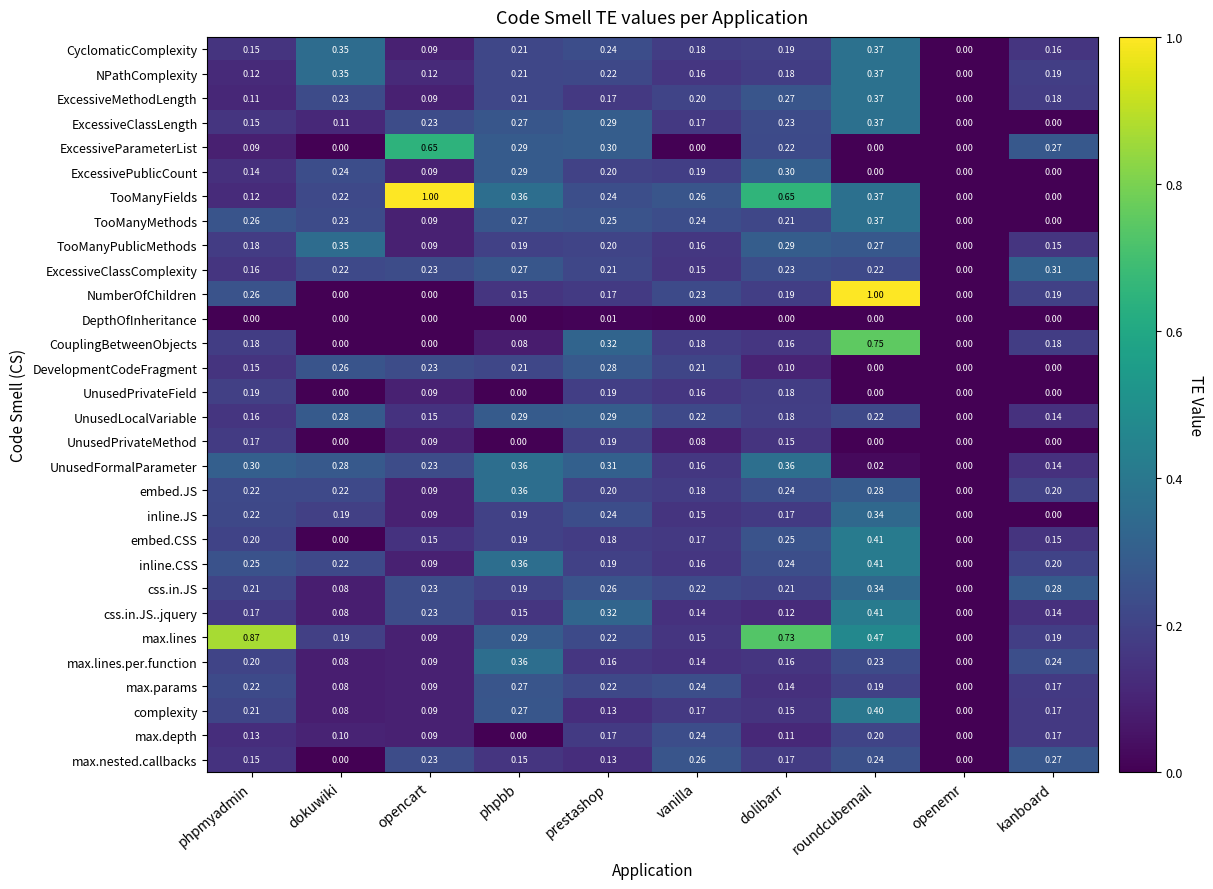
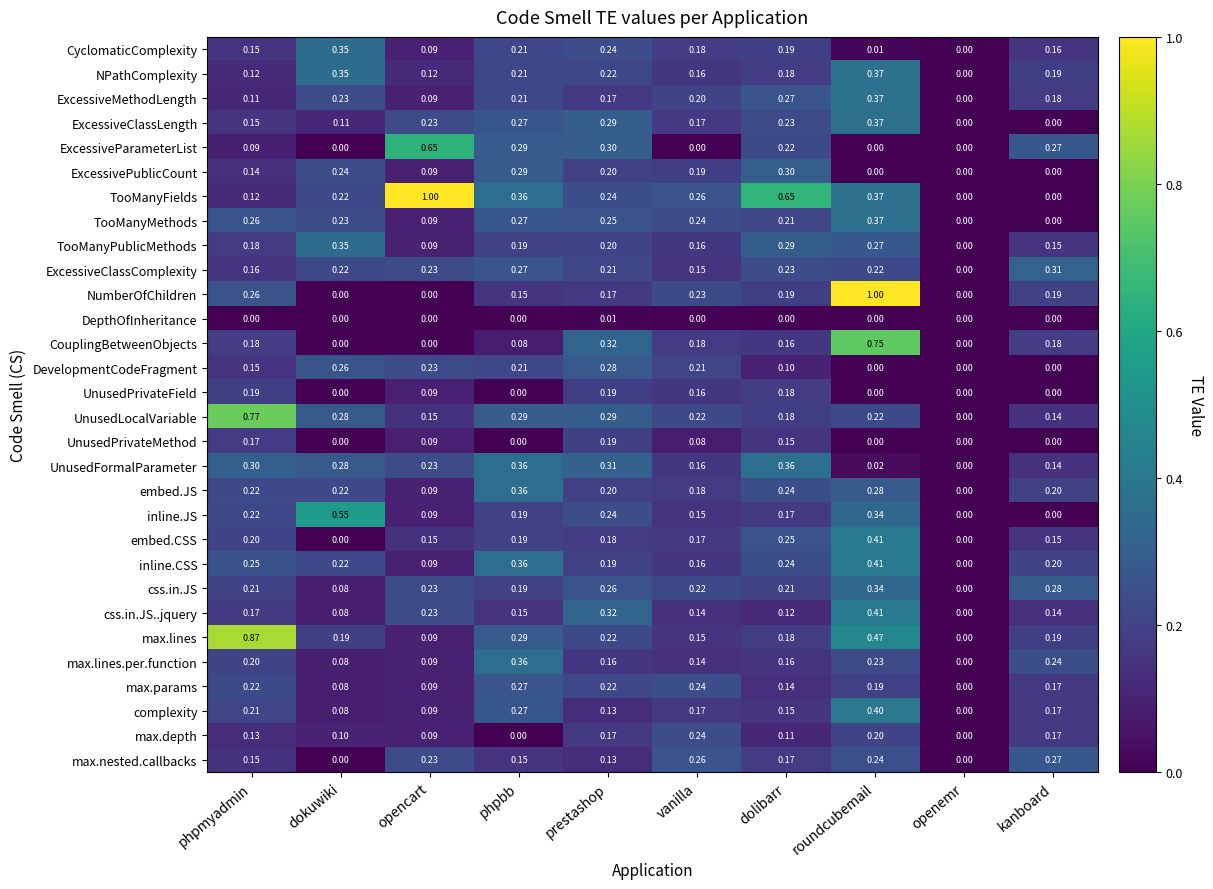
  {
    "CyclomaticComplexity": {
      "phpmyadmin": 0.15,
      "dokuwiki": 0.35,
      "opencart": 0.09,
      "phpbb": 0.21,
      "prestashop": 0.24,
      "vanilla": 0.18,
      "dolibarr": 0.19,
-     "roundcubemail": 0.37,
+     "roundcubemail": 0.01,
      "openemr": 0.00,
      "kanboard": 0.16
    },
    "UnusedLocalVariable": {
-     "phpmyadmin": 0.16,
+     "phpmyadmin": 0.77,
      "dokuwiki": 0.28,
      "opencart": 0.15,
      "phpbb": 0.29,
      "prestashop": 0.29,
      "vanilla": 0.22,
      "dolibarr": 0.18,
      "roundcubemail": 0.22,
      "openemr": 0.00,
      "kanboard": 0.14
    },
    "inline.JS": {
      "phpmyadmin": 0.22,
-     "dokuwiki": 0.19,
+     "dokuwiki": 0.55,
      "opencart": 0.09,
      "phpbb": 0.19,
      "prestashop": 0.24,
      "vanilla": 0.15,
      "dolibarr": 0.17,
      "roundcubemail": 0.34,
      "openemr": 0.00,
      "kanboard": 0.00
    },
    "max.lines": {
      "phpmyadmin": 0.87,
      "dokuwiki": 0.19,
      "opencart": 0.09,
      "phpbb": 0.29,
      "prestashop": 0.22,
      "vanilla": 0.15,
-     "dolibarr": 0.73,
+     "dolibarr": 0.18,
      "roundcubemail": 0.47,
      "openemr": 0.00,
      "kanboard": 0.19
    }
  }
